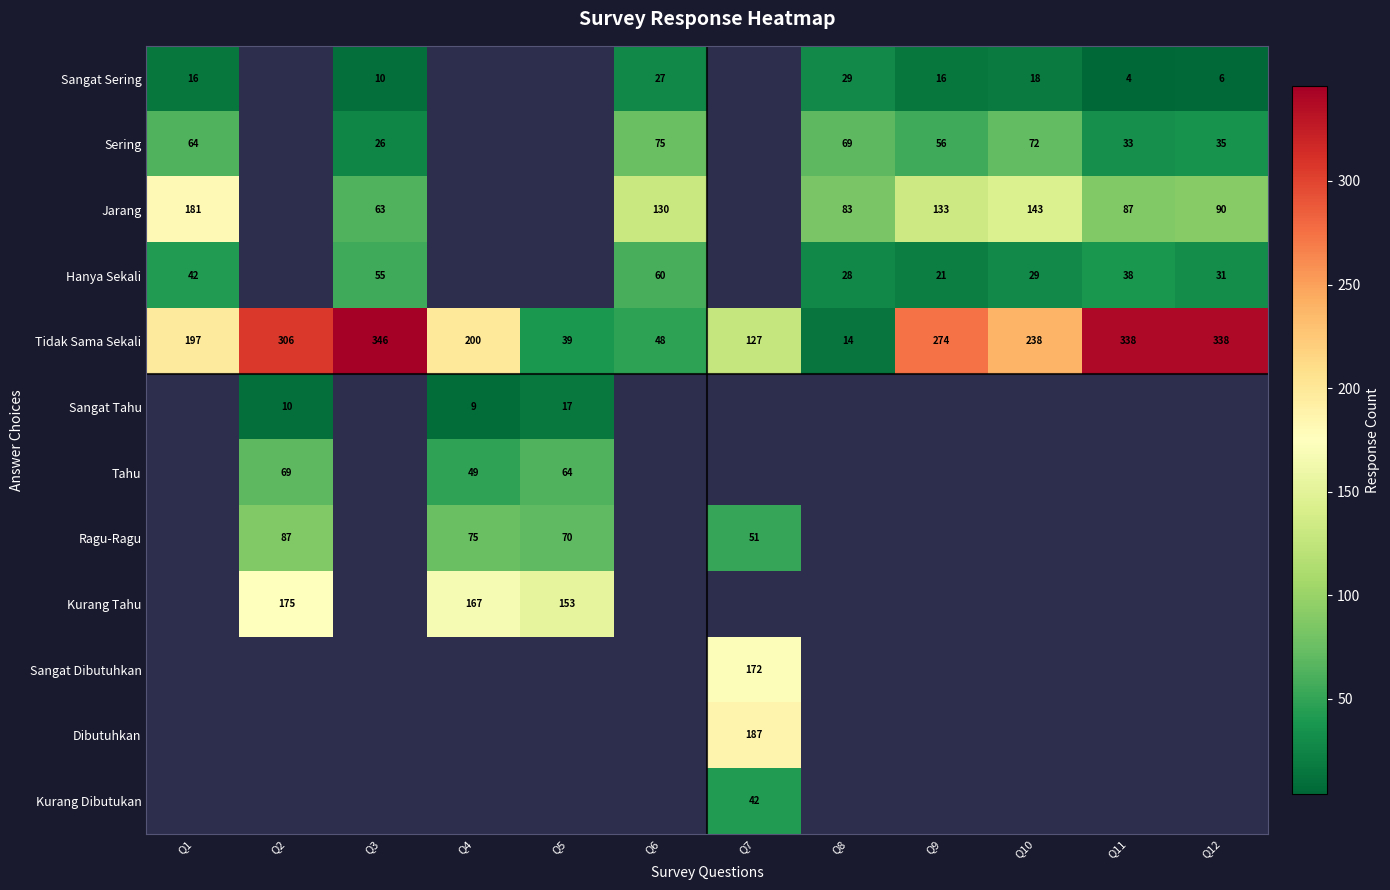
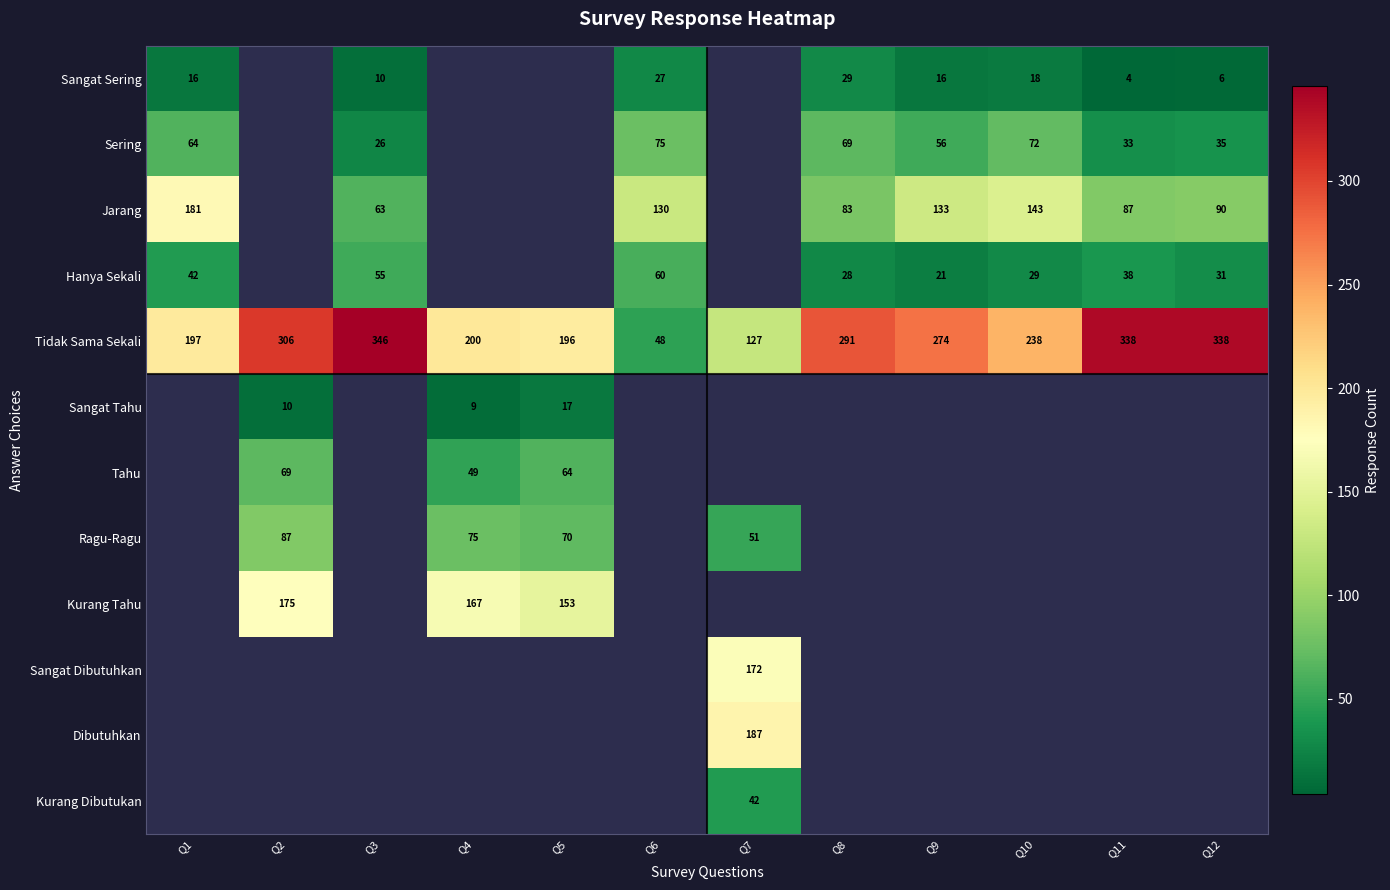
  {
    "Sangat Sering": {
      "Q1": 16,
      "Q3": 10,
      "Q6": 27,
      "Q8": 29,
      "Q9": 16,
      "Q10": 18,
      "Q11": 4,
      "Q12": 6
    },
    "Sering": {
      "Q1": 64,
      "Q3": 26,
      "Q6": 75,
      "Q8": 69,
      "Q9": 56,
      "Q10": 72,
      "Q11": 33,
      "Q12": 35
    },
    "Jarang": {
      "Q1": 181,
      "Q3": 63,
      "Q6": 130,
      "Q8": 83,
      "Q9": 133,
      "Q10": 143,
      "Q11": 87,
      "Q12": 90
    },
    "Hanya Sekali": {
      "Q1": 42,
      "Q3": 55,
      "Q6": 60,
      "Q8": 28,
      "Q9": 21,
      "Q10": 29,
      "Q11": 38,
      "Q12": 31
    },
    "Tidak Sama Sekali": {
      "Q1": 197,
      "Q2": 306,
      "Q3": 346,
      "Q4": 200,
-     "Q5": 39,
+     "Q5": 196,
      "Q6": 48,
      "Q7": 127,
-     "Q8": 14,
+     "Q8": 291,
      "Q9": 274,
      "Q10": 238,
      "Q11": 338,
      "Q12": 338
    },
    "Sangat Tahu": {
      "Q2": 10,
      "Q4": 9,
      "Q5": 17
    },
    "Tahu": {
      "Q2": 69,
      "Q4": 49,
      "Q5": 64
    },
    "Ragu-Ragu": {
      "Q2": 87,
      "Q4": 75,
      "Q5": 70,
      "Q7": 51
    },
    "Kurang Tahu": {
      "Q2": 175,
      "Q4": 167,
      "Q5": 153
    },
    "Sangat Dibutuhkan": {
      "Q7": 172
    },
    "Dibutuhkan": {
      "Q7": 187
    },
    "Kurang Dibutukan": {
      "Q7": 42
    }
  }
